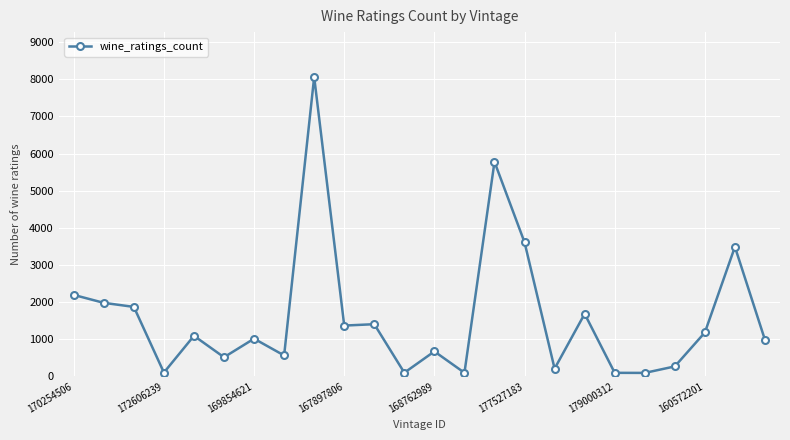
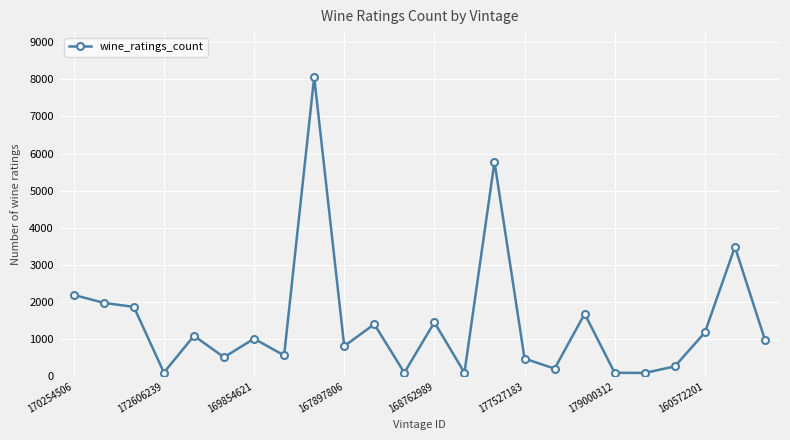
  {
    "170254506": 2200,
    "172606239": 100,
    "169854621": 1000,
-   "167897806": 1400,
-   "168762989": 700,
-   "177527183": 3600,
+   "167897806": 800,
+   "168762989": 1500,
+   "177527183": 500,
    "179000312": 100,
    "160572201": 1200
  }
